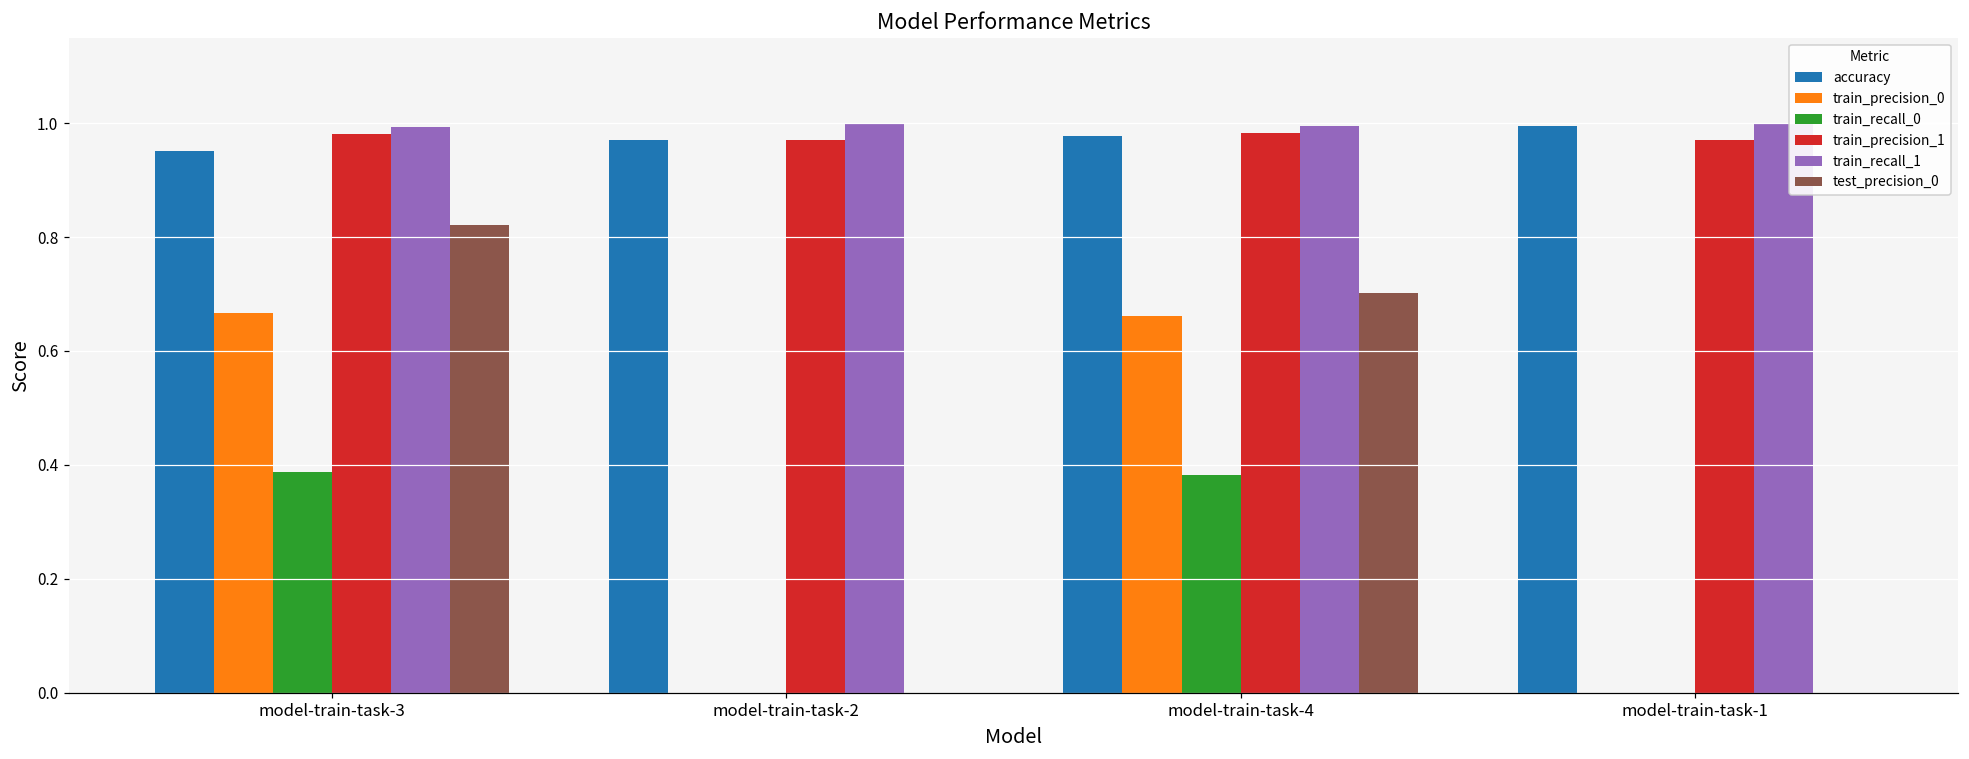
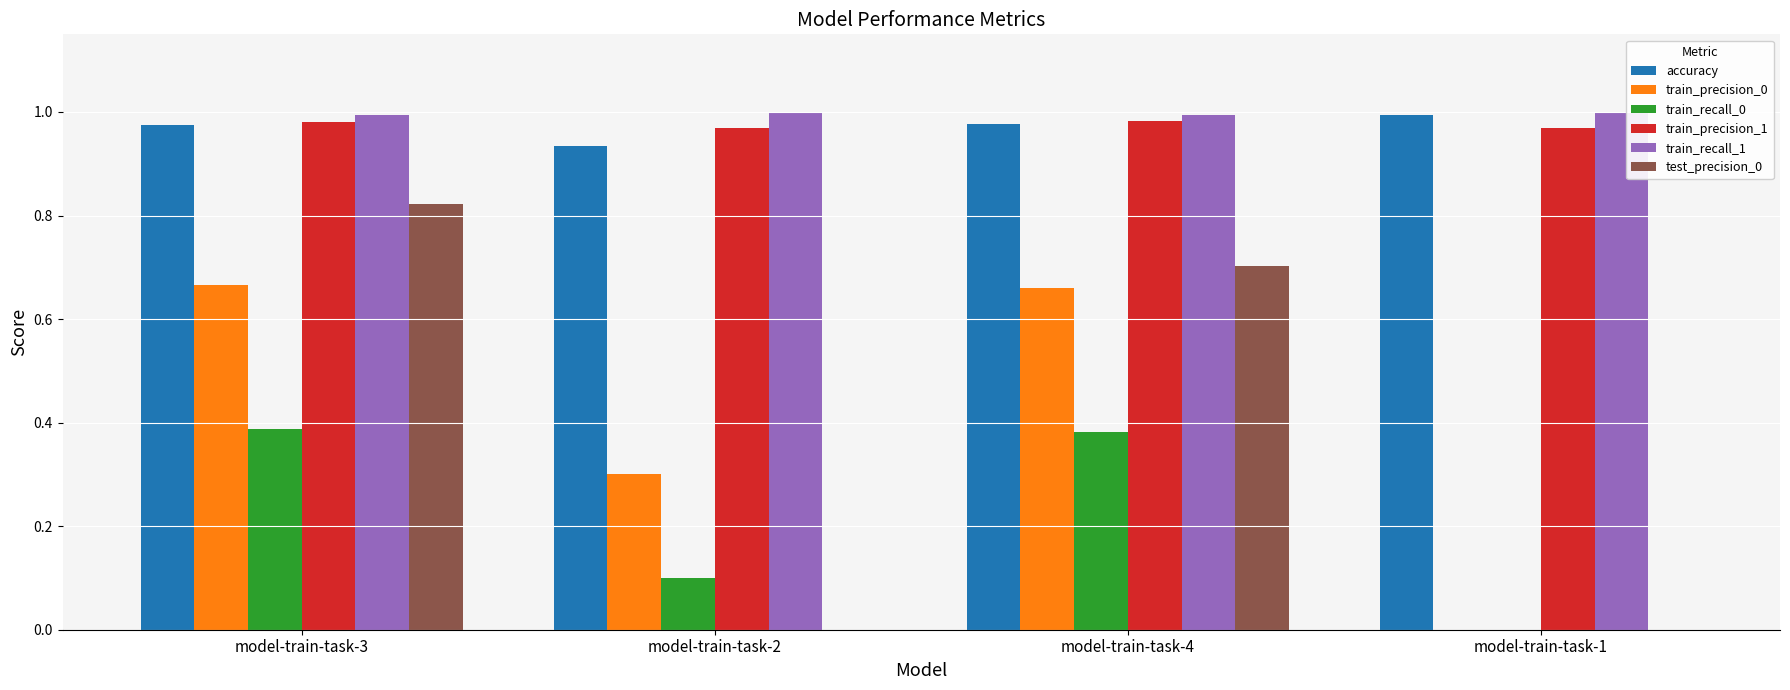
  {
    "accuracy": {
-     "model-train-task-3": 0.95,
-     "model-train-task-2": 0.97,
+     "model-train-task-3": 0.98,
+     "model-train-task-2": 0.93,
      "model-train-task-4": 0.98,
      "model-train-task-1": 0.99
    },
    "train_precision_0": {
      "model-train-task-3": 0.67,
-     "model-train-task-2": 0.0,
+     "model-train-task-2": 0.3,
      "model-train-task-4": 0.66,
      "model-train-task-1": 0.0
    },
    "train_recall_0": {
      "model-train-task-3": 0.39,
-     "model-train-task-2": 0.0,
+     "model-train-task-2": 0.1,
      "model-train-task-4": 0.38,
      "model-train-task-1": 0.0
    },
    "train_precision_1": {
      "model-train-task-3": 0.98,
      "model-train-task-2": 0.97,
      "model-train-task-4": 0.98,
      "model-train-task-1": 0.97
    },
    "train_recall_1": {
      "model-train-task-3": 0.99,
      "model-train-task-2": 1.00,
      "model-train-task-4": 0.99,
      "model-train-task-1": 1.00
    },
    "test_precision_0": {
      "model-train-task-3": 0.82,
      "model-train-task-2": 0.00,
      "model-train-task-4": 0.70,
      "model-train-task-1": 0.00
    }
  }
